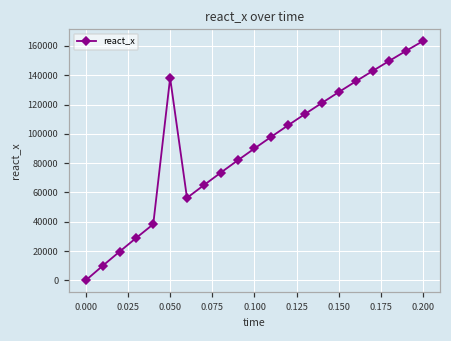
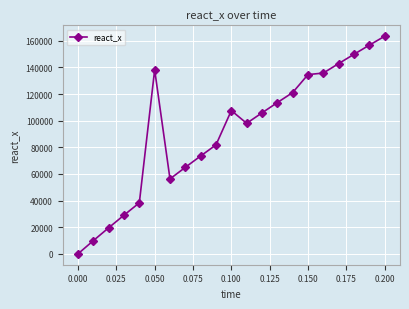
  {
    "0.000": 0,
    "0.050": 138000,
-   "0.100": 90000,
-   "0.150": 129000,
+   "0.100": 108000,
+   "0.150": 135000,
    "0.200": 163000
  }
